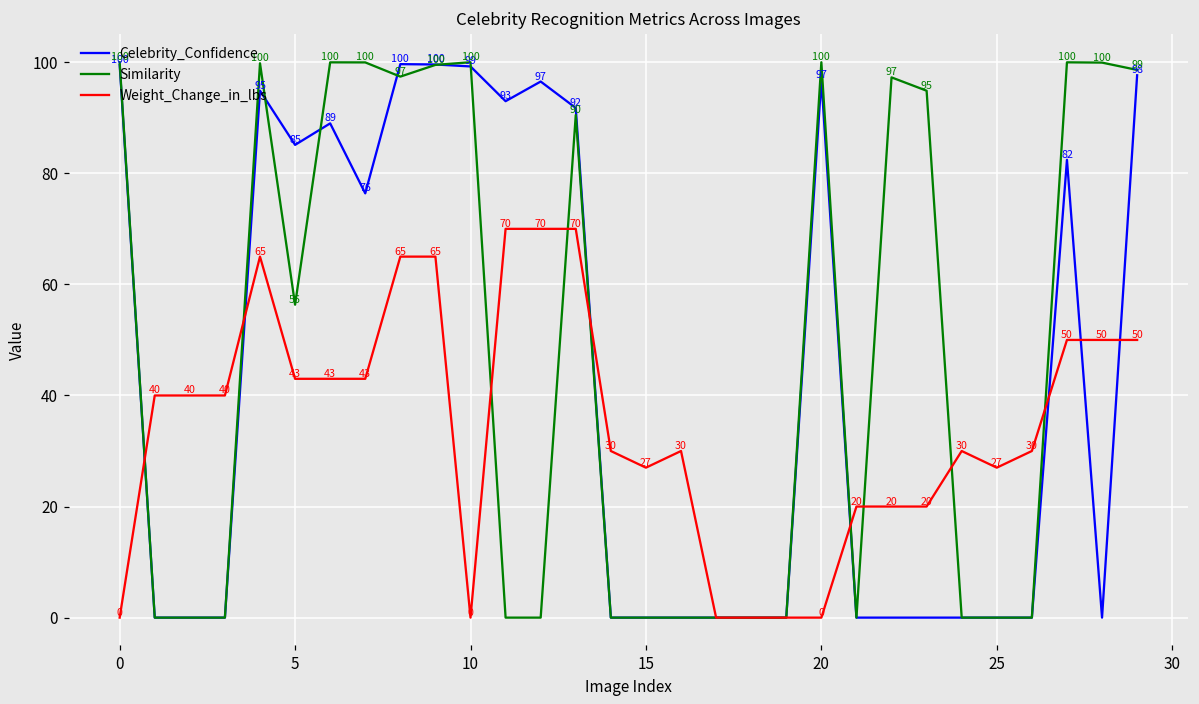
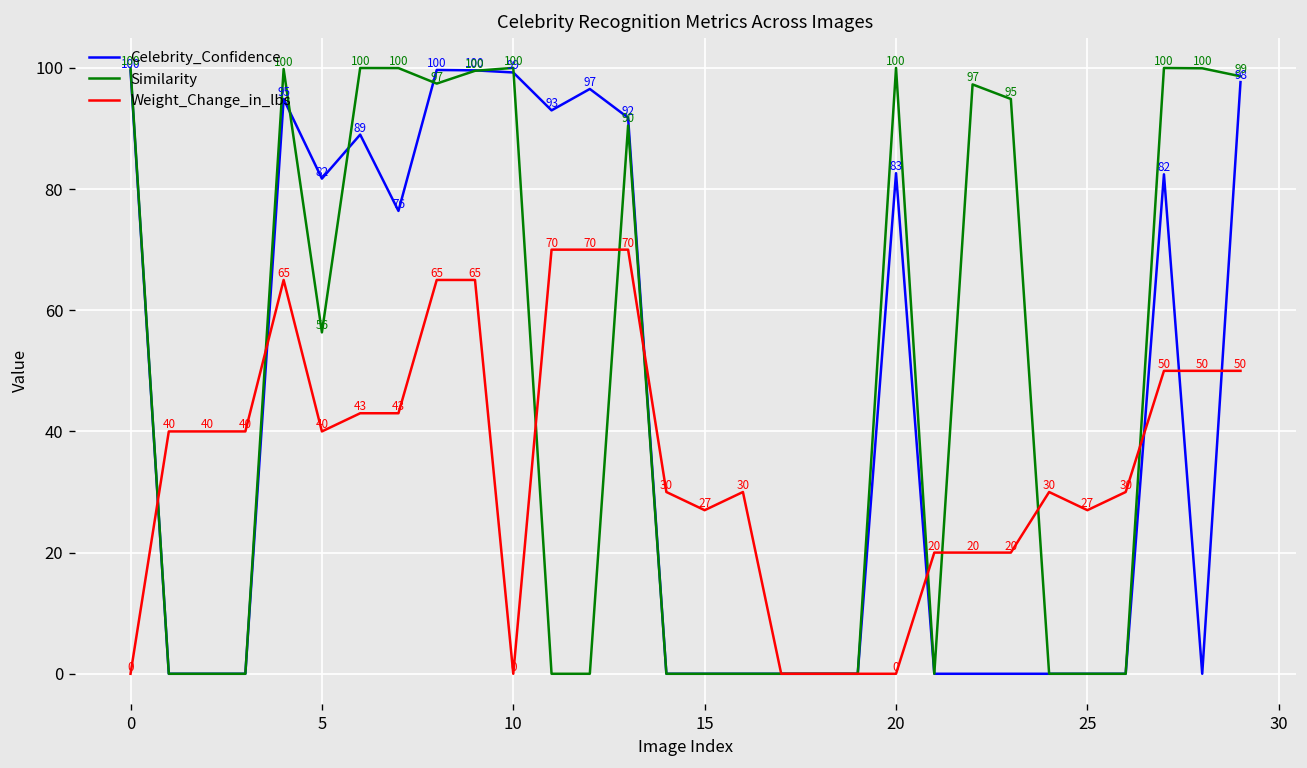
  {
    "Celebrity_Confidence": {
-     "5": 85,
-     "20": 97
+     "5": 82,
+     "20": 83
    },
    "Similarity": {
      "5": 56,
      "20": 100
    },
    "Weight_Change_in_lbs": {
      "0": 0,
-     "5": 43,
+     "5": 40,
      "10": 0,
      "15": 27,
      "20": 0,
      "25": 27
    }
  }
